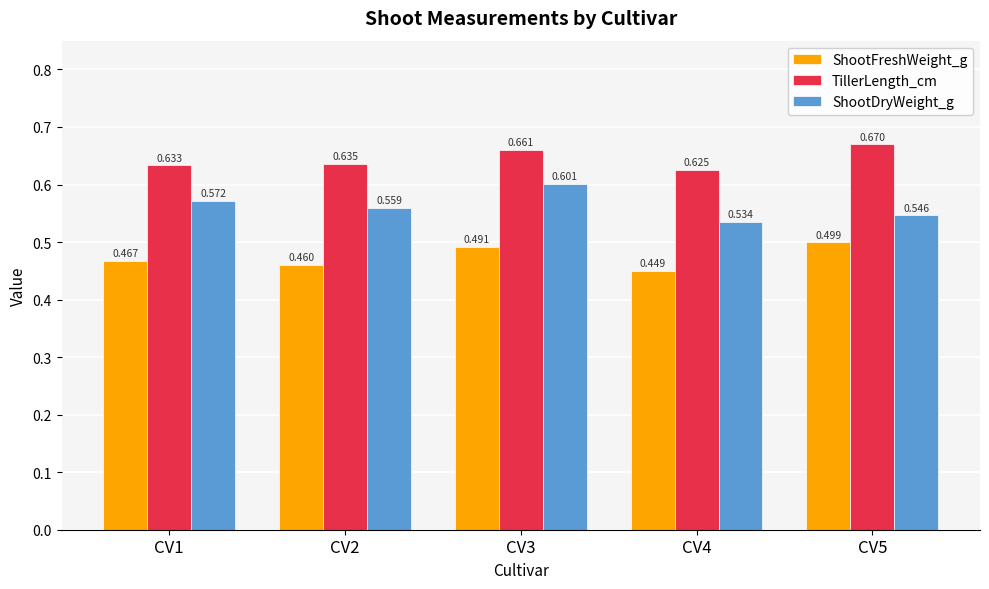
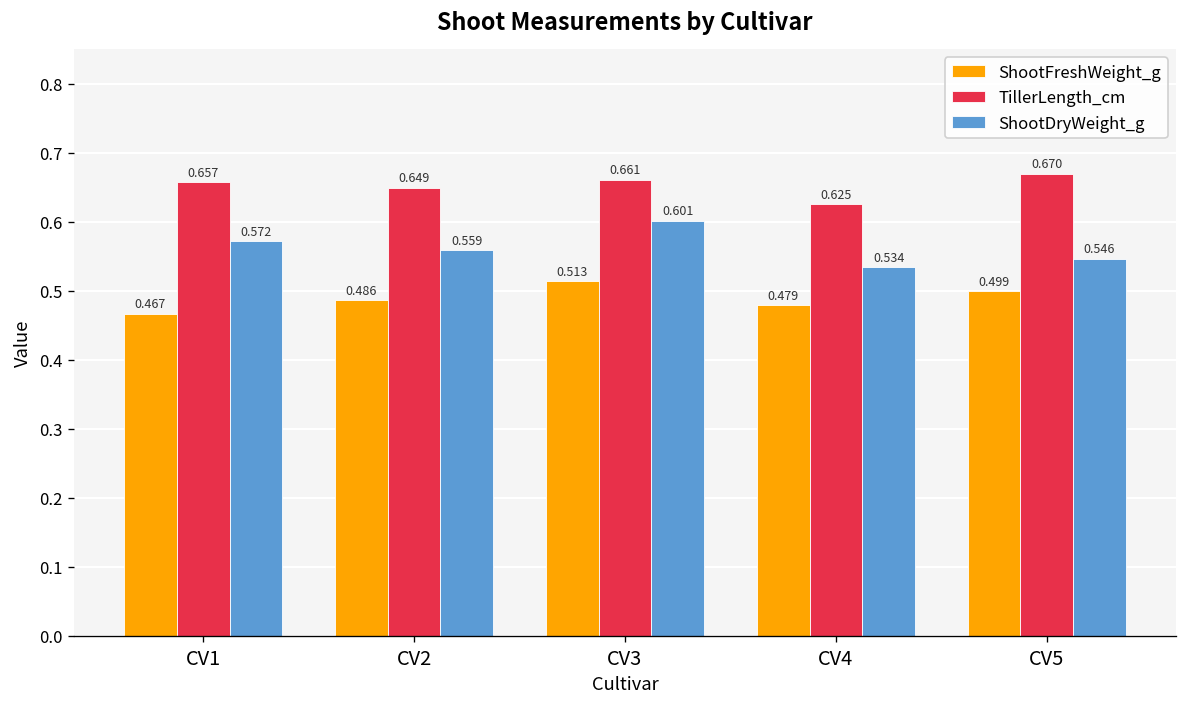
  {
    "ShootFreshWeight_g": {
      "CV1": 0.467,
-     "CV2": 0.460,
-     "CV3": 0.491,
-     "CV4": 0.449,
+     "CV2": 0.486,
+     "CV3": 0.513,
+     "CV4": 0.479,
      "CV5": 0.499
    },
    "TillerLength_cm": {
-     "CV1": 0.633,
-     "CV2": 0.635,
+     "CV1": 0.657,
+     "CV2": 0.649,
      "CV3": 0.661,
      "CV4": 0.625,
      "CV5": 0.670
    },
    "ShootDryWeight_g": {
      "CV1": 0.572,
      "CV2": 0.559,
      "CV3": 0.601,
      "CV4": 0.534,
      "CV5": 0.546
    }
  }
